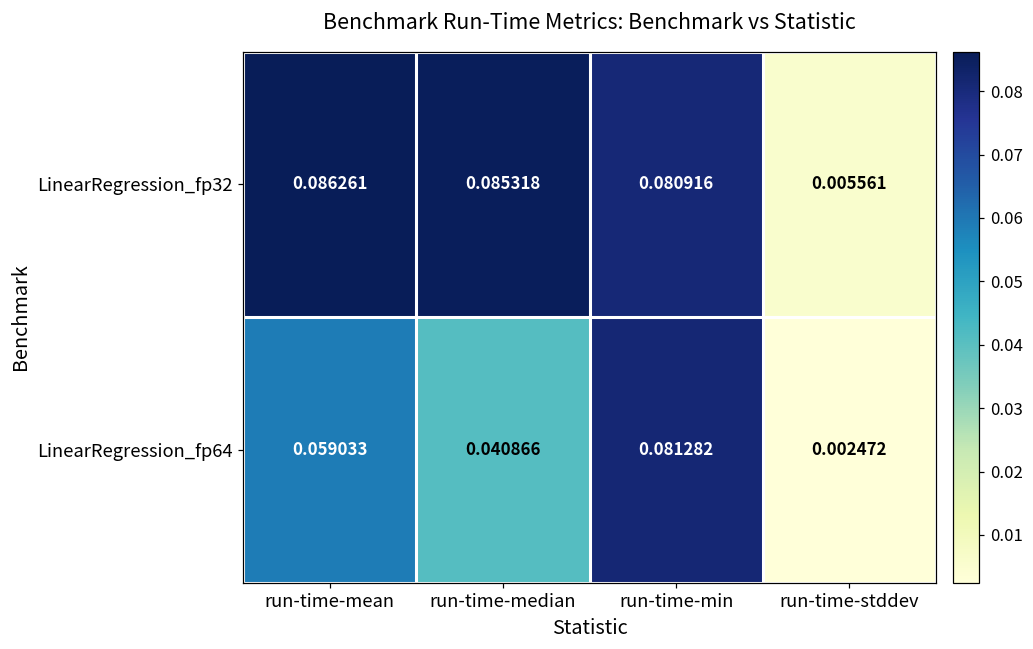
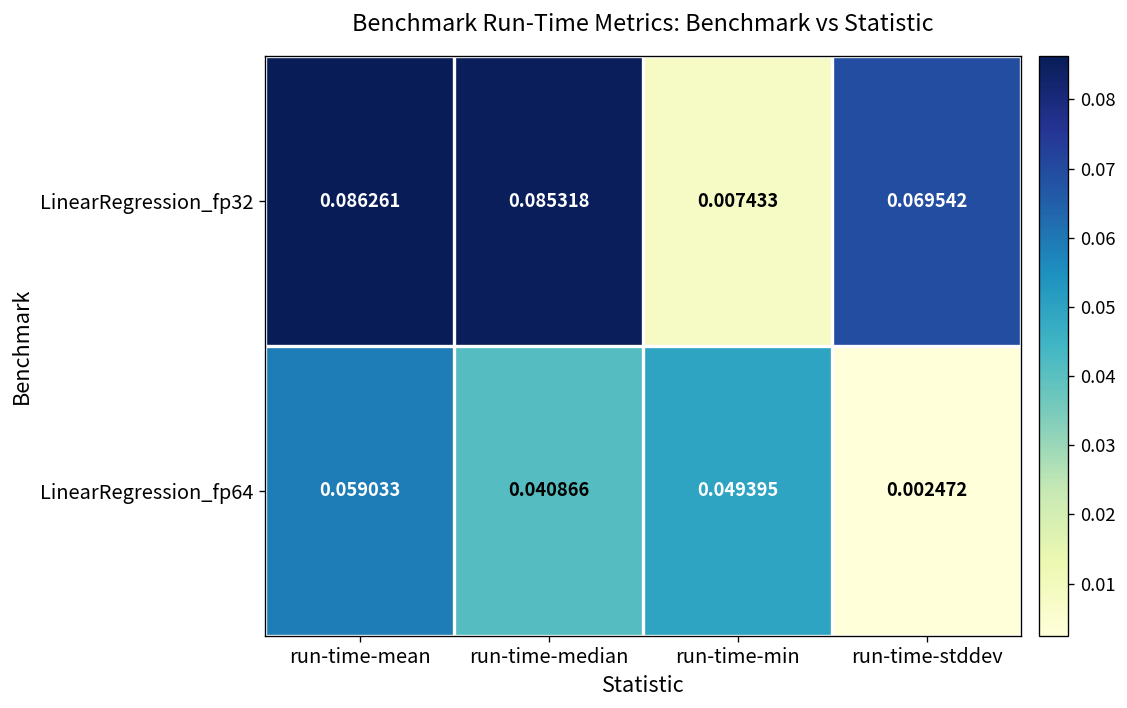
  {
    "LinearRegression_fp32": {
      "run-time-mean": 0.086261,
      "run-time-median": 0.085318,
-     "run-time-min": 0.080916,
-     "run-time-stddev": 0.005561
+     "run-time-min": 0.007433,
+     "run-time-stddev": 0.069542
    },
    "LinearRegression_fp64": {
      "run-time-mean": 0.059033,
      "run-time-median": 0.040866,
-     "run-time-min": 0.081282,
+     "run-time-min": 0.049395,
      "run-time-stddev": 0.002472
    }
  }
